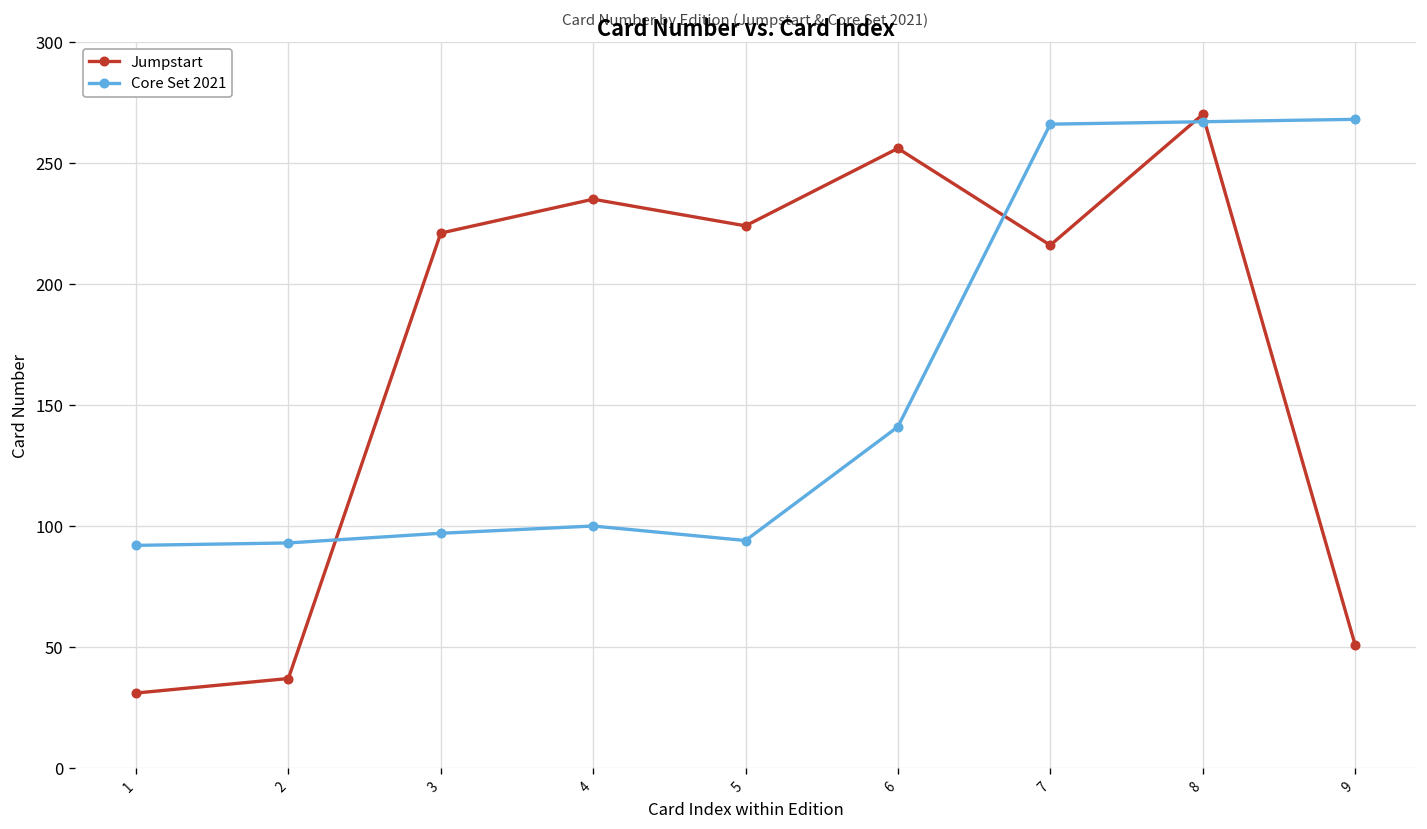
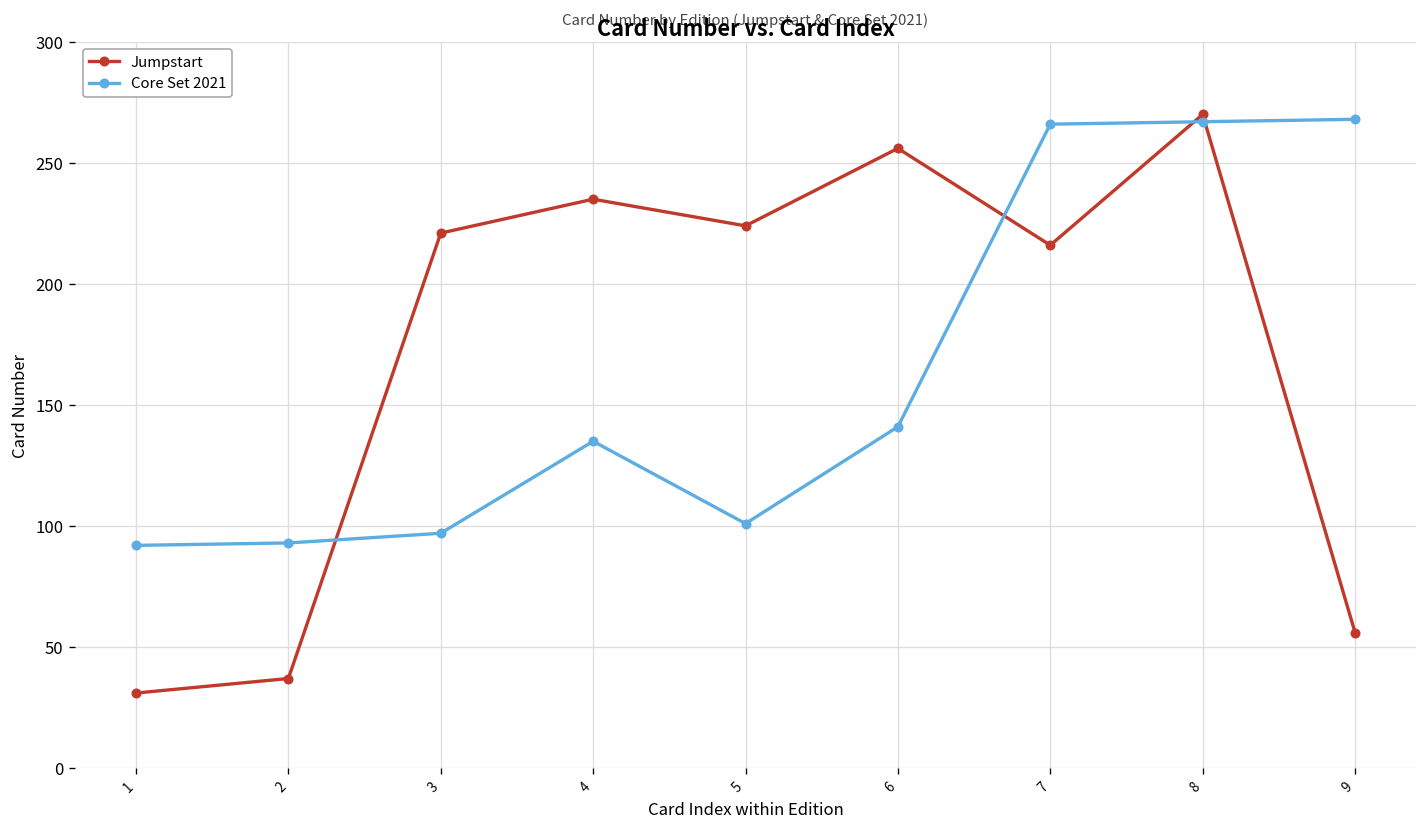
  {
    "Jumpstart": {
      "1": 31,
      "2": 37,
      "3": 221,
      "4": 235,
      "5": 224,
      "6": 256,
      "7": 216,
      "8": 270,
-     "9": 51
+     "9": 56
    },
    "Core Set 2021": {
      "1": 92,
      "2": 93,
      "3": 97,
-     "4": 100,
-     "5": 94,
+     "4": 135,
+     "5": 101,
      "6": 141,
      "7": 266,
      "8": 267,
      "9": 268
    }
  }
